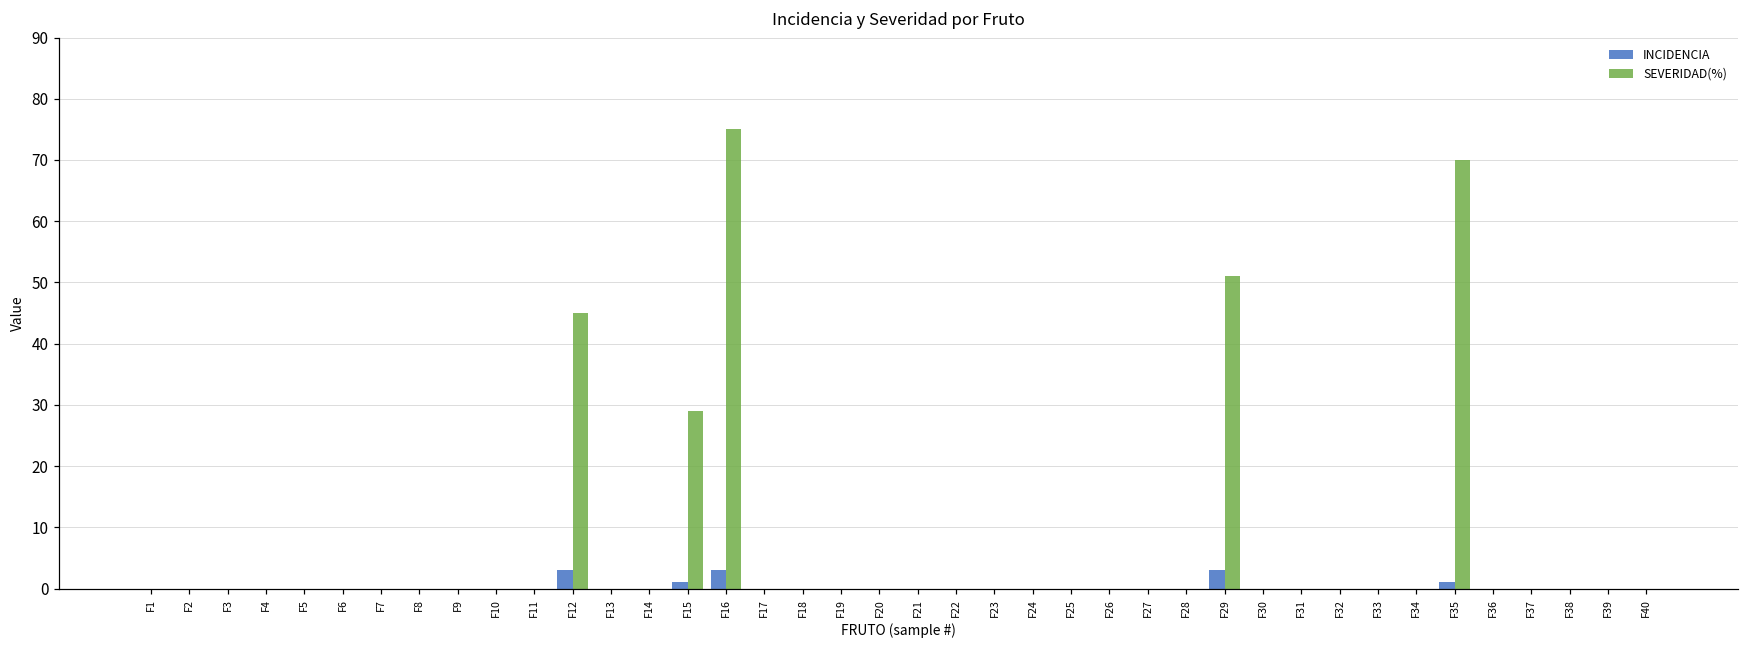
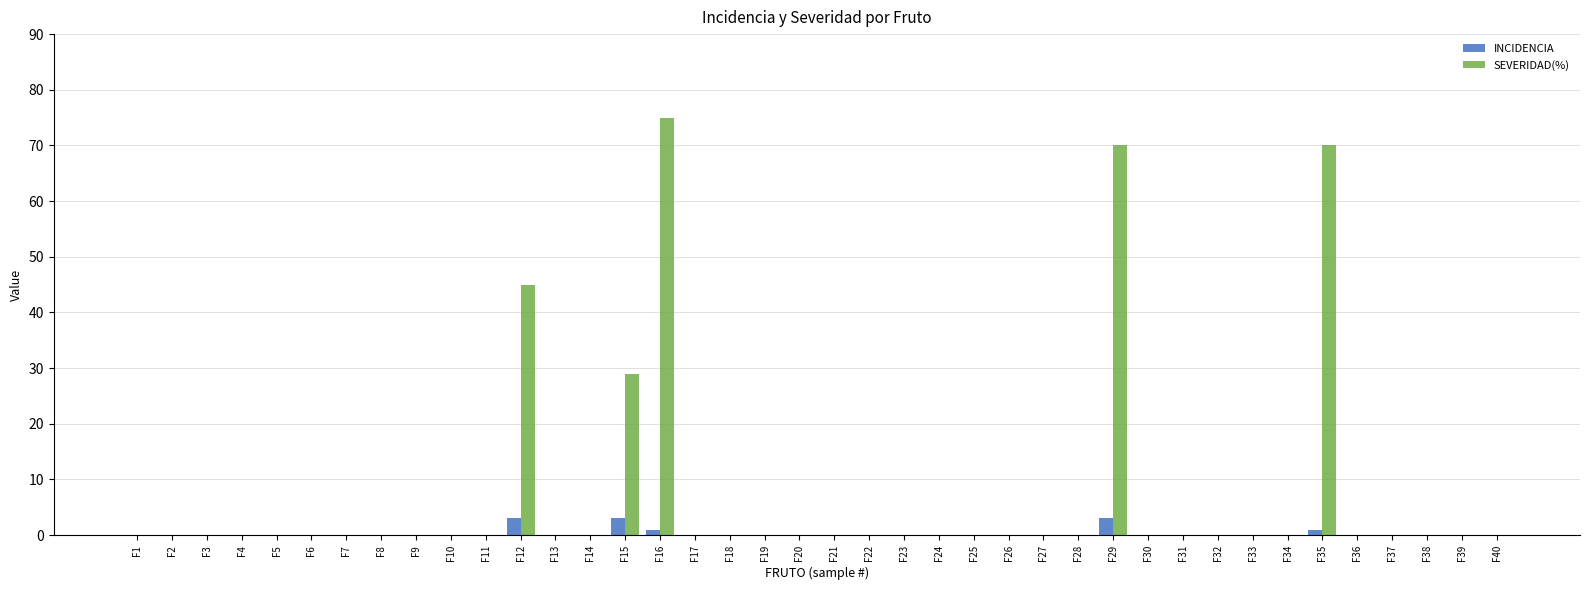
  {
    "INCIDENCIA": {
      "F1": 0,
      "F2": 0,
      "F3": 0,
      "F4": 0,
      "F5": 0,
      "F6": 0,
      "F7": 0,
      "F8": 0,
      "F9": 0,
      "F10": 0,
      "F11": 0,
      "F12": 3,
      "F13": 0,
      "F14": 0,
-     "F15": 1,
-     "F16": 3,
+     "F15": 3,
+     "F16": 1,
      "F17": 0,
      "F18": 0,
      "F19": 0,
      "F20": 0,
      "F21": 0,
      "F22": 0,
      "F23": 0,
      "F24": 0,
      "F25": 0,
      "F26": 0,
      "F27": 0,
      "F28": 0,
      "F29": 3,
      "F30": 0,
      "F31": 0,
      "F32": 0,
      "F33": 0,
      "F34": 0,
      "F35": 1,
      "F36": 0,
      "F37": 0,
      "F38": 0,
      "F39": 0,
      "F40": 0
    },
    "SEVERIDAD(%)": {
      "F1": 0,
      "F2": 0,
      "F3": 0,
      "F4": 0,
      "F5": 0,
      "F6": 0,
      "F7": 0,
      "F8": 0,
      "F9": 0,
      "F10": 0,
      "F11": 0,
      "F12": 45,
      "F13": 0,
      "F14": 0,
      "F15": 29,
      "F16": 75,
      "F17": 0,
      "F18": 0,
      "F19": 0,
      "F20": 0,
      "F21": 0,
      "F22": 0,
      "F23": 0,
      "F24": 0,
      "F25": 0,
      "F26": 0,
      "F27": 0,
      "F28": 0,
-     "F29": 51,
+     "F29": 70,
      "F30": 0,
      "F31": 0,
      "F32": 0,
      "F33": 0,
      "F34": 0,
      "F35": 70,
      "F36": 0,
      "F37": 0,
      "F38": 0,
      "F39": 0,
      "F40": 0
    }
  }
